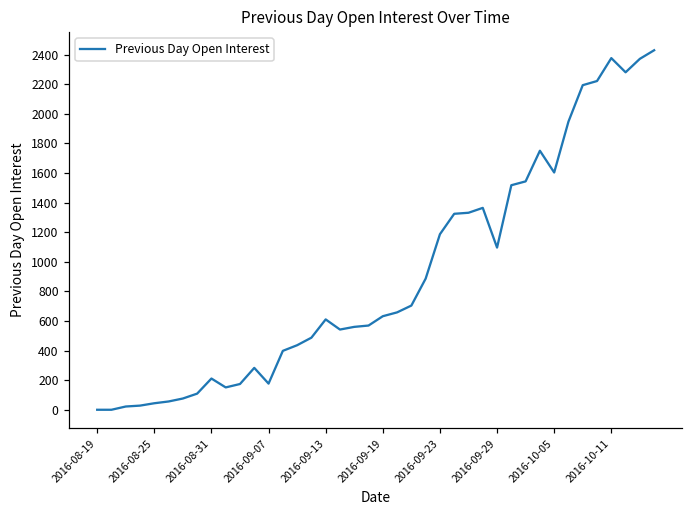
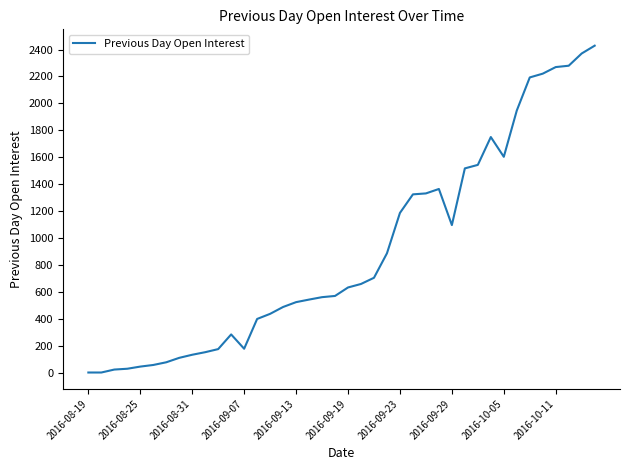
  {
    "2016-08-19": 0,
    "2016-08-25": 40,
-   "2016-08-31": 210,
+   "2016-08-31": 130,
    "2016-09-07": 180,
-   "2016-09-13": 610,
+   "2016-09-13": 520,
    "2016-09-19": 630,
    "2016-09-23": 1190,
    "2016-09-29": 1100,
    "2016-10-05": 1600,
-   "2016-10-11": 2380
+   "2016-10-11": 2270
  }
